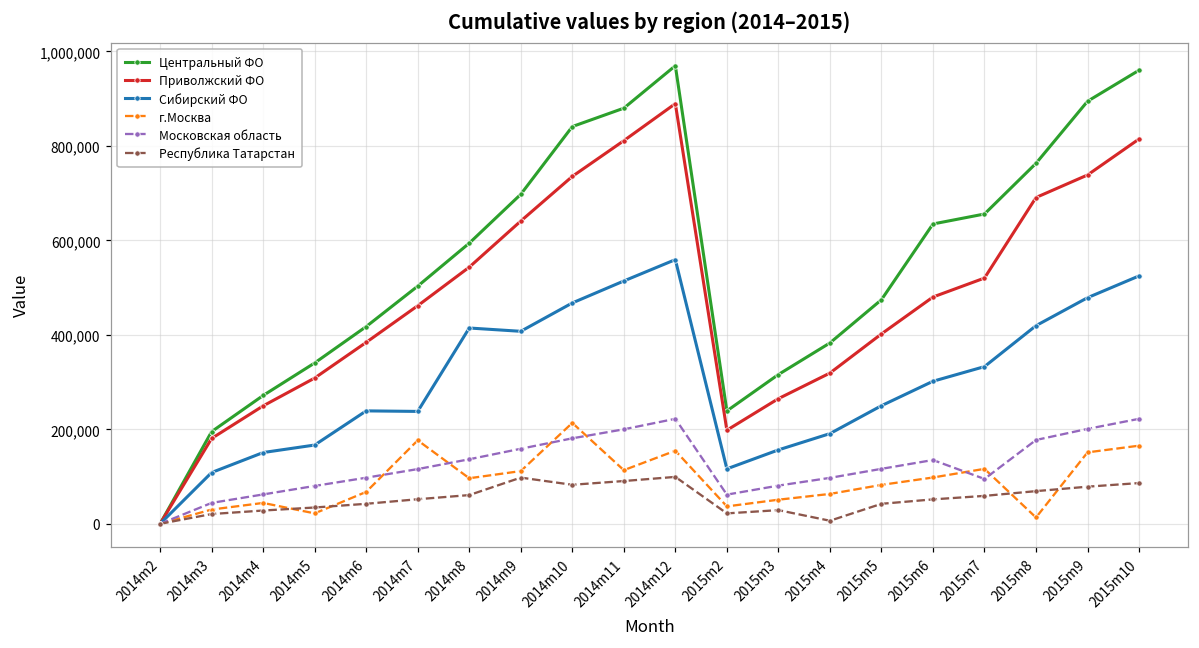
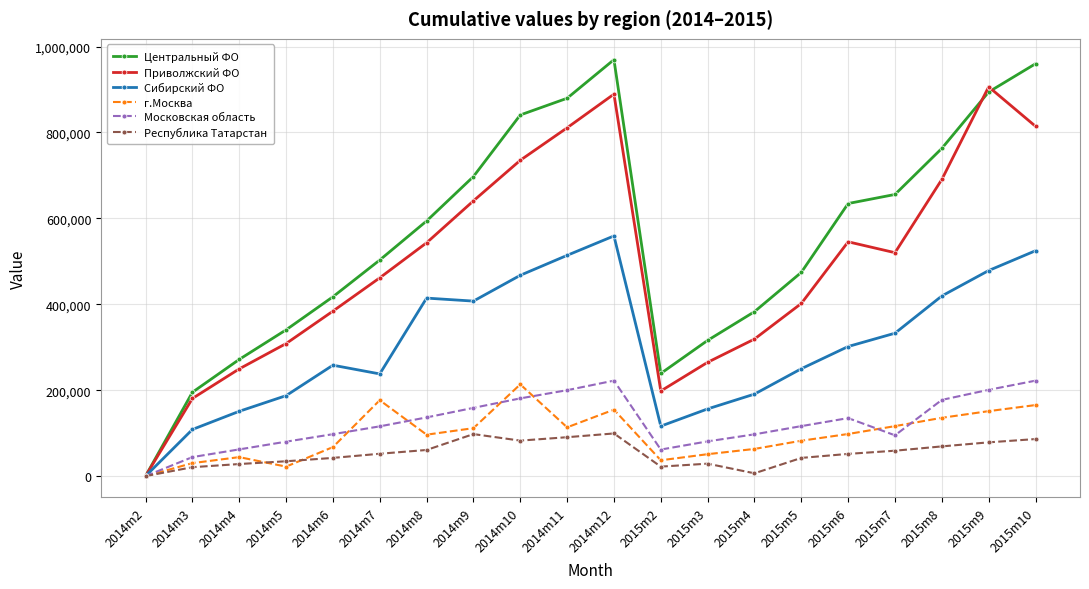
  {
    "Центральный ФО": {
      "2014m3": "200,000",
      "2014m4": "270,000",
      "2014m5": "340,000",
      "2014m6": "420,000",
      "2014m7": "500,000",
      "2014m8": "590,000",
      "2014m9": "700,000",
      "2014m10": "840,000",
      "2014m11": "880,000",
      "2014m12": "970,000",
      "2015m2": "240,000",
      "2015m3": "320,000",
      "2015m4": "380,000",
      "2015m5": "470,000",
      "2015m6": "630,000",
      "2015m7": "660,000",
      "2015m8": "760,000",
      "2015m9": "890,000",
      "2015m10": "960,000"
    },
    "Приволжский ФО": {
      "2014m3": "180,000",
      "2014m4": "250,000",
      "2014m5": "310,000",
      "2014m6": "380,000",
      "2014m7": "460,000",
      "2014m8": "540,000",
      "2014m9": "640,000",
      "2014m10": "740,000",
      "2014m11": "810,000",
      "2014m12": "890,000",
      "2015m2": "200,000",
      "2015m3": "260,000",
      "2015m4": "320,000",
      "2015m5": "400,000",
-     "2015m6": "480,000",
+     "2015m6": "550,000",
      "2015m7": "520,000",
      "2015m8": "690,000",
-     "2015m9": "740,000",
+     "2015m9": "910,000",
      "2015m10": "810,000"
    },
    "Сибирский ФО": {
      "2014m3": "110,000",
      "2014m4": "150,000",
-     "2014m5": "170,000",
-     "2014m6": "240,000",
+     "2014m5": "190,000",
+     "2014m6": "260,000",
      "2014m7": "240,000",
      "2014m8": "410,000",
      "2014m9": "410,000",
      "2014m10": "470,000",
      "2014m11": "510,000",
      "2014m12": "560,000",
      "2015m2": "120,000",
      "2015m3": "160,000",
      "2015m4": "190,000",
      "2015m5": "250,000",
      "2015m6": "300,000",
      "2015m7": "330,000",
      "2015m8": "420,000",
      "2015m9": "480,000",
      "2015m10": "520,000"
    },
    "г.Москва": {
      "2014m3": "30,000",
      "2014m4": "40,000",
      "2014m5": "20,000",
      "2014m6": "70,000",
      "2014m7": "180,000",
      "2014m8": "100,000",
      "2014m9": "110,000",
      "2014m10": "210,000",
      "2014m11": "110,000",
      "2014m12": "150,000",
      "2015m2": "40,000",
      "2015m3": "50,000",
      "2015m4": "60,000",
      "2015m5": "80,000",
      "2015m6": "100,000",
      "2015m7": "120,000",
-     "2015m8": "10,000",
+     "2015m8": "140,000",
      "2015m9": "150,000",
      "2015m10": "170,000"
    },
    "Московская область": {
      "2014m3": "40,000",
      "2014m4": "60,000",
      "2014m5": "80,000",
      "2014m6": "100,000",
      "2014m7": "120,000",
      "2014m8": "140,000",
      "2014m9": "160,000",
      "2014m10": "180,000",
      "2014m11": "200,000",
      "2014m12": "220,000",
      "2015m2": "60,000",
      "2015m3": "80,000",
      "2015m4": "100,000",
      "2015m5": "120,000",
      "2015m6": "140,000",
      "2015m7": "90,000",
      "2015m8": "180,000",
      "2015m9": "200,000",
      "2015m10": "220,000"
    },
    "Республика Татарстан": {
      "2014m3": "20,000",
      "2014m4": "30,000",
      "2014m5": "30,000",
      "2014m6": "40,000",
      "2014m7": "50,000",
      "2014m8": "60,000",
      "2014m9": "100,000",
      "2014m10": "80,000",
      "2014m11": "90,000",
      "2014m12": "100,000",
      "2015m2": "20,000",
      "2015m3": "30,000",
      "2015m4": "10,000",
      "2015m5": "40,000",
      "2015m6": "50,000",
      "2015m7": "60,000",
      "2015m8": "70,000",
      "2015m9": "80,000",
      "2015m10": "90,000"
    }
  }
